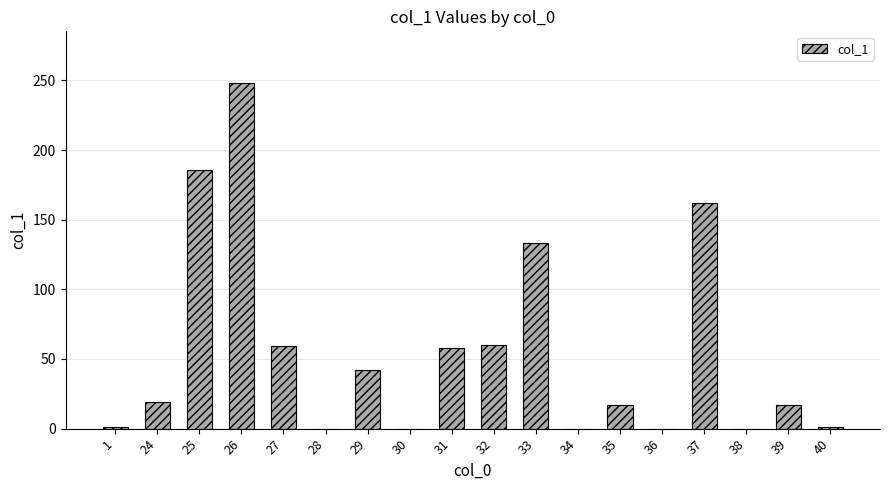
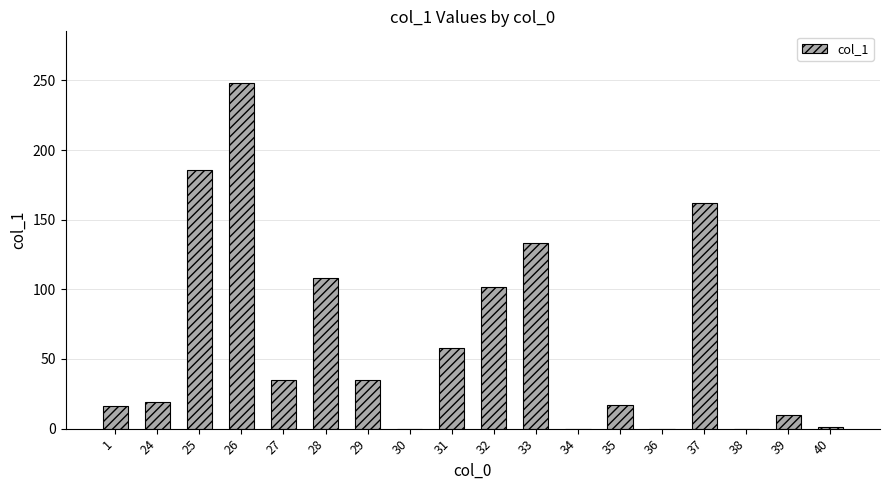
  {
-   "1": 1,
+   "1": 16,
    "24": 19,
    "25": 186,
    "26": 248,
-   "27": 59,
-   "28": 0,
-   "29": 42,
+   "27": 35,
+   "28": 108,
+   "29": 35,
    "30": 0,
    "31": 58,
-   "32": 60,
+   "32": 102,
    "33": 133,
    "34": 0,
    "35": 17,
    "36": 0,
    "37": 162,
    "38": 0,
-   "39": 17
+   "39": 10
  }
